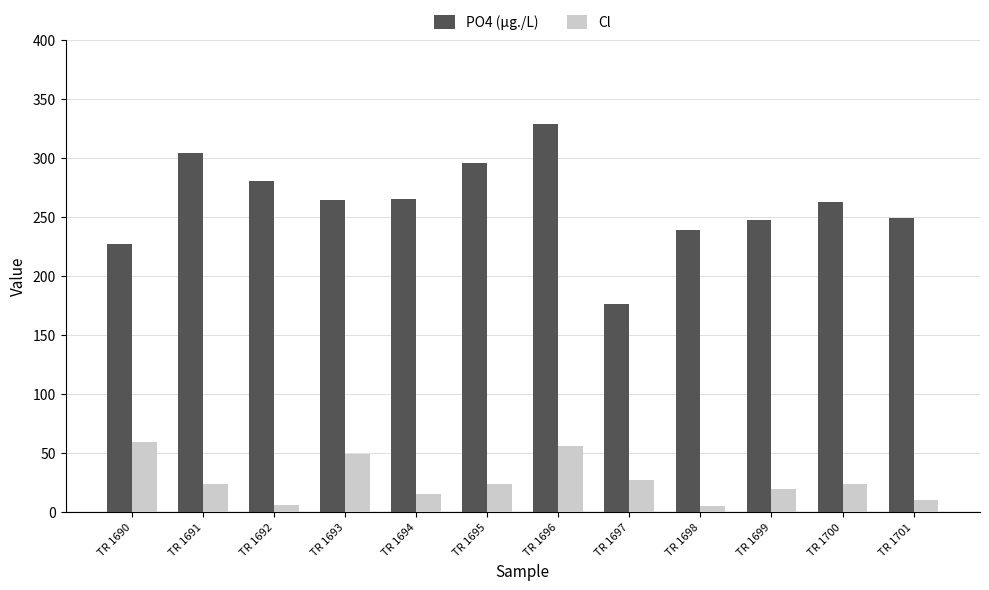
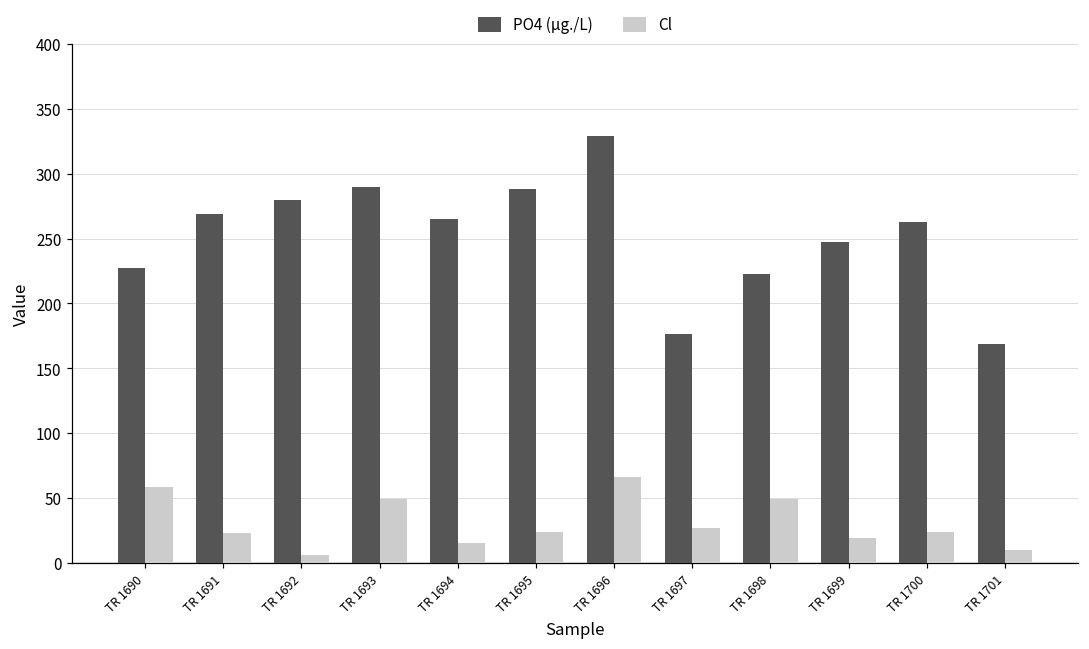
  {
    "PO4 (µg./L)": {
      "TR 1690": 227,
-     "TR 1691": 304,
+     "TR 1691": 269,
      "TR 1692": 280,
-     "TR 1693": 264,
+     "TR 1693": 290,
      "TR 1694": 265,
-     "TR 1695": 296,
+     "TR 1695": 288,
      "TR 1696": 329,
      "TR 1697": 176,
-     "TR 1698": 239,
+     "TR 1698": 223,
      "TR 1699": 247,
      "TR 1700": 263,
-     "TR 1701": 249
+     "TR 1701": 169
    },
    "Cl": {
      "TR 1690": 59,
      "TR 1691": 23,
      "TR 1692": 6,
      "TR 1693": 49,
      "TR 1694": 15,
      "TR 1695": 24,
-     "TR 1696": 56,
+     "TR 1696": 66,
      "TR 1697": 27,
-     "TR 1698": 5,
+     "TR 1698": 49,
      "TR 1699": 19,
      "TR 1700": 23,
      "TR 1701": 10
    }
  }
